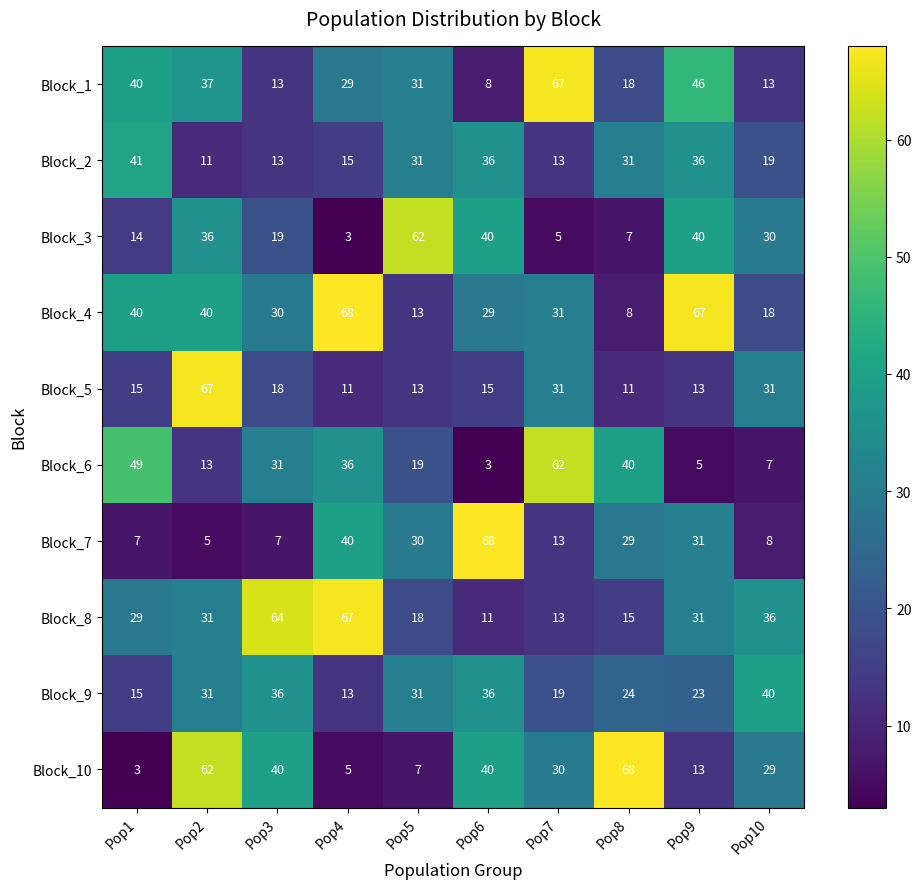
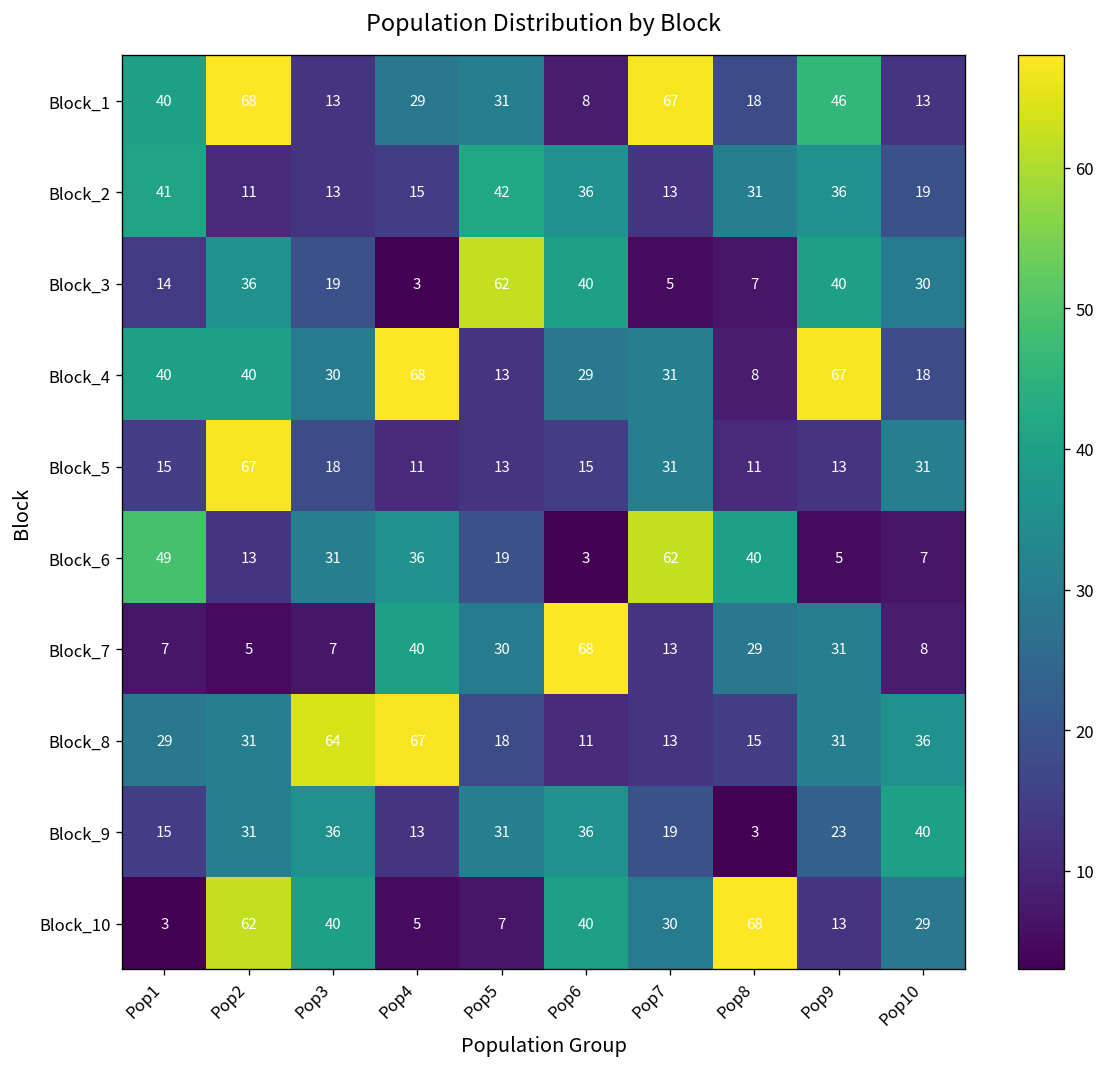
  {
    "Block_1": {
      "Pop1": 40,
-     "Pop2": 37,
+     "Pop2": 68,
      "Pop3": 13,
      "Pop4": 29,
      "Pop5": 31,
      "Pop6": 8,
      "Pop7": 67,
      "Pop8": 18,
      "Pop9": 46,
      "Pop10": 13
    },
    "Block_2": {
      "Pop1": 41,
      "Pop2": 11,
      "Pop3": 13,
      "Pop4": 15,
-     "Pop5": 31,
+     "Pop5": 42,
      "Pop6": 36,
      "Pop7": 13,
      "Pop8": 31,
      "Pop9": 36,
      "Pop10": 19
    },
    "Block_3": {
      "Pop1": 14,
      "Pop2": 36,
      "Pop3": 19,
      "Pop4": 3,
      "Pop5": 62,
      "Pop6": 40,
      "Pop7": 5,
      "Pop8": 7,
      "Pop9": 40,
      "Pop10": 30
    },
    "Block_4": {
      "Pop1": 40,
      "Pop2": 40,
      "Pop3": 30,
      "Pop4": 68,
      "Pop5": 13,
      "Pop6": 29,
      "Pop7": 31,
      "Pop8": 8,
      "Pop9": 67,
      "Pop10": 18
    },
    "Block_5": {
      "Pop1": 15,
      "Pop2": 67,
      "Pop3": 18,
      "Pop4": 11,
      "Pop5": 13,
      "Pop6": 15,
      "Pop7": 31,
      "Pop8": 11,
      "Pop9": 13,
      "Pop10": 31
    },
    "Block_6": {
      "Pop1": 49,
      "Pop2": 13,
      "Pop3": 31,
      "Pop4": 36,
      "Pop5": 19,
      "Pop6": 3,
      "Pop7": 62,
      "Pop8": 40,
      "Pop9": 5,
      "Pop10": 7
    },
    "Block_7": {
      "Pop1": 7,
      "Pop2": 5,
      "Pop3": 7,
      "Pop4": 40,
      "Pop5": 30,
      "Pop6": 68,
      "Pop7": 13,
      "Pop8": 29,
      "Pop9": 31,
      "Pop10": 8
    },
    "Block_8": {
      "Pop1": 29,
      "Pop2": 31,
      "Pop3": 64,
      "Pop4": 67,
      "Pop5": 18,
      "Pop6": 11,
      "Pop7": 13,
      "Pop8": 15,
      "Pop9": 31,
      "Pop10": 36
    },
    "Block_9": {
      "Pop1": 15,
      "Pop2": 31,
      "Pop3": 36,
      "Pop4": 13,
      "Pop5": 31,
      "Pop6": 36,
      "Pop7": 19,
-     "Pop8": 24,
+     "Pop8": 3,
      "Pop9": 23,
      "Pop10": 40
    },
    "Block_10": {
      "Pop1": 3,
      "Pop2": 62,
      "Pop3": 40,
      "Pop4": 5,
      "Pop5": 7,
      "Pop6": 40,
      "Pop7": 30,
      "Pop8": 68,
      "Pop9": 13,
      "Pop10": 29
    }
  }
